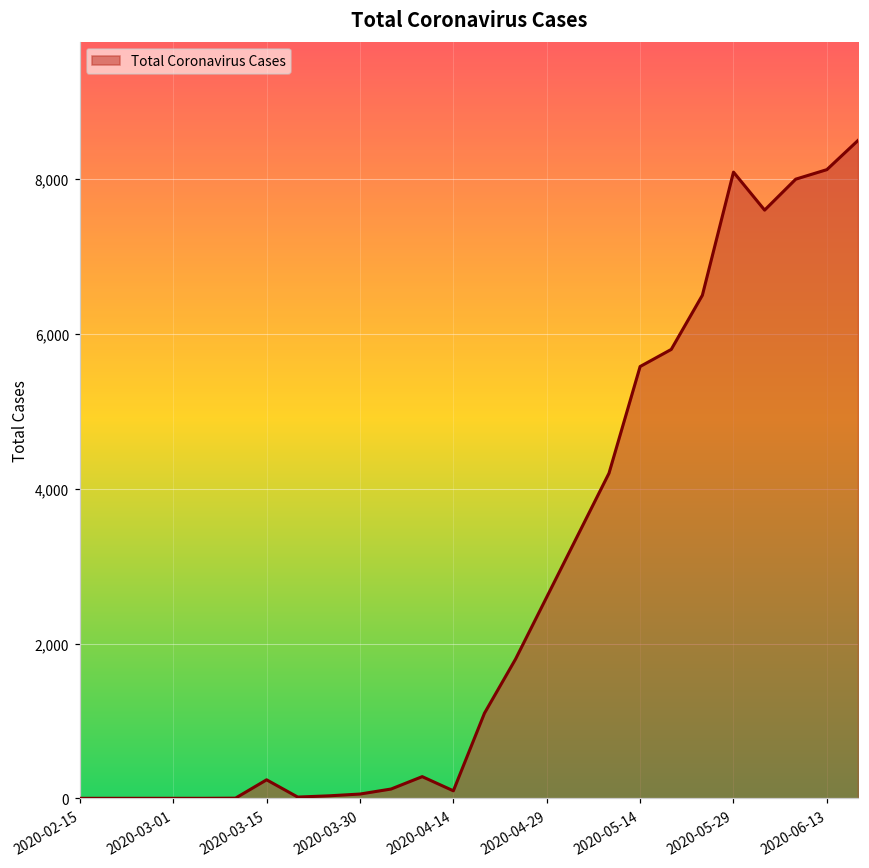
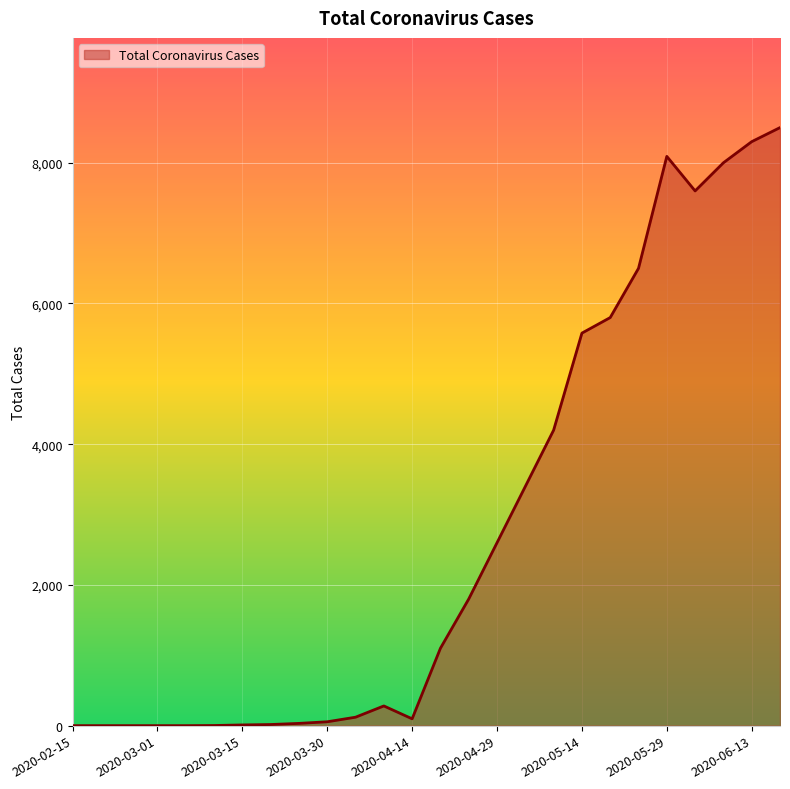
  {
    "2020-02-15": "0",
    "2020-03-01": "0",
-   "2020-03-15": "200",
+   "2020-03-15": "0",
    "2020-03-30": "100",
    "2020-04-14": "100",
    "2020-04-29": "2,600",
    "2020-05-14": "5,600",
    "2020-05-29": "8,100",
-   "2020-06-13": "8,100"
+   "2020-06-13": "8,300"
  }
